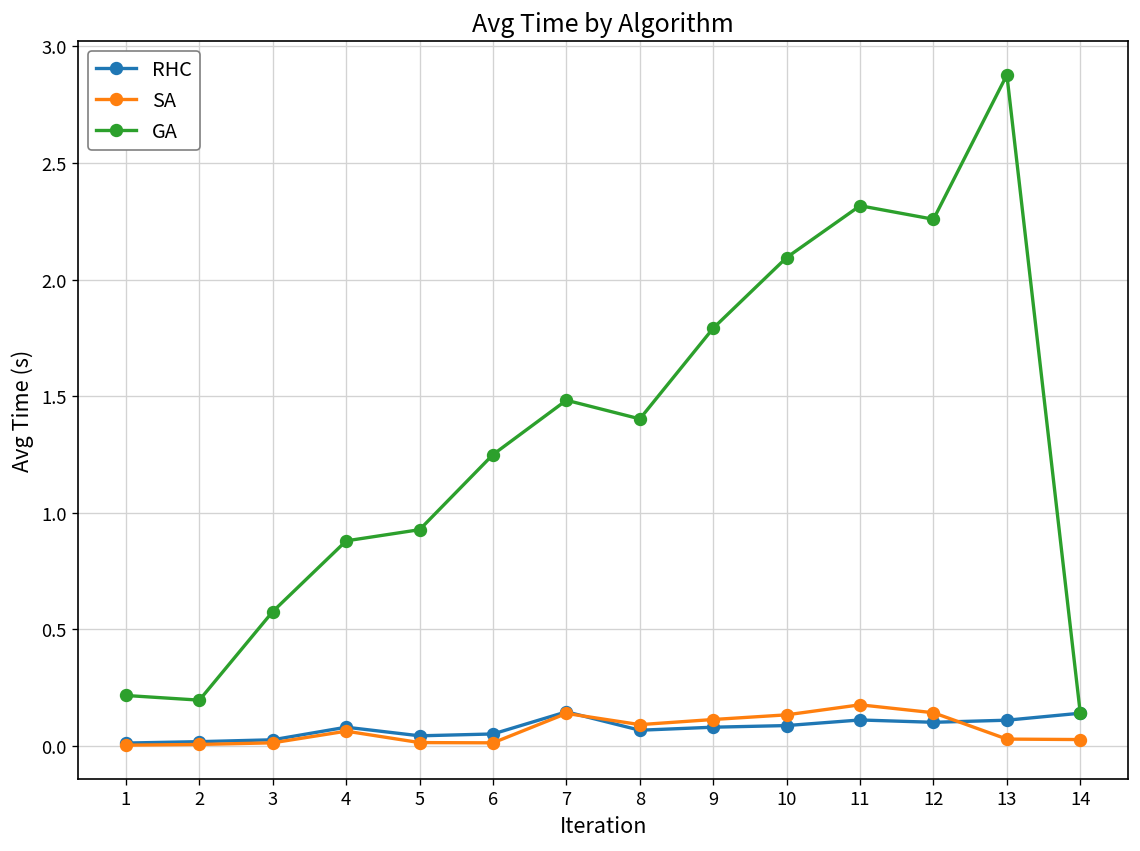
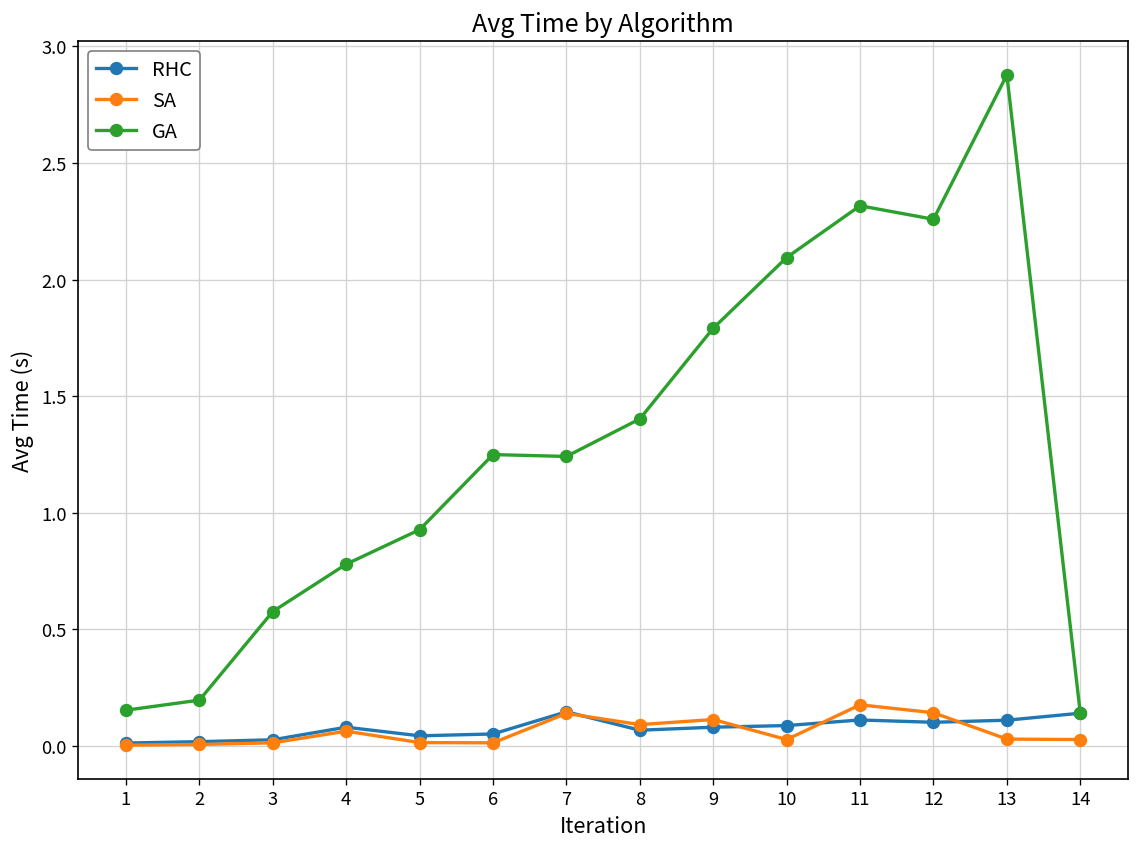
  {
    "RHC": {
      "3": 0.03,
      "4": 0.08,
      "5": 0.04,
      "6": 0.05,
      "8": 0.07,
      "9": 0.08,
      "10": 0.09,
      "11": 0.11,
      "12": 0.10,
      "13": 0.11
    },
    "SA": {
      "3": 0.01,
      "4": 0.06,
      "5": 0.02,
      "6": 0.01,
      "8": 0.09,
      "9": 0.11,
-     "10": 0.13,
+     "10": 0.03,
      "11": 0.18,
      "12": 0.14,
      "13": 0.03,
      "14": 0.03
    },
    "GA": {
-     "1": 0.22,
+     "1": 0.15,
      "2": 0.20,
      "3": 0.58,
-     "4": 0.88,
+     "4": 0.78,
      "5": 0.93,
      "6": 1.25,
-     "7": 1.48,
+     "7": 1.24,
      "8": 1.40,
      "9": 1.79,
      "10": 2.10,
      "11": 2.32,
      "12": 2.26,
      "13": 2.88
    }
  }
